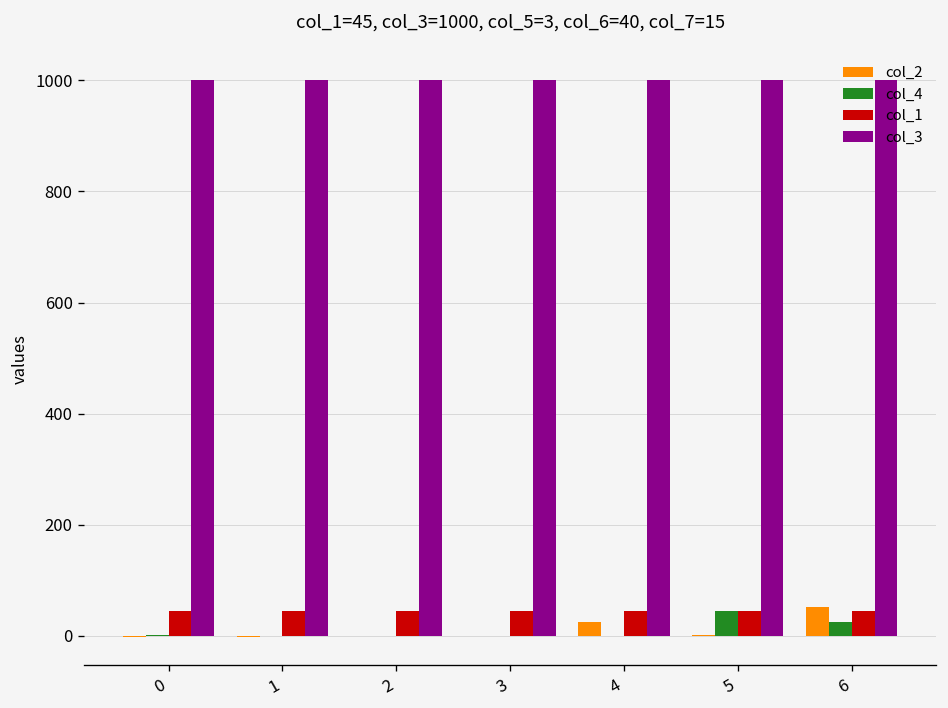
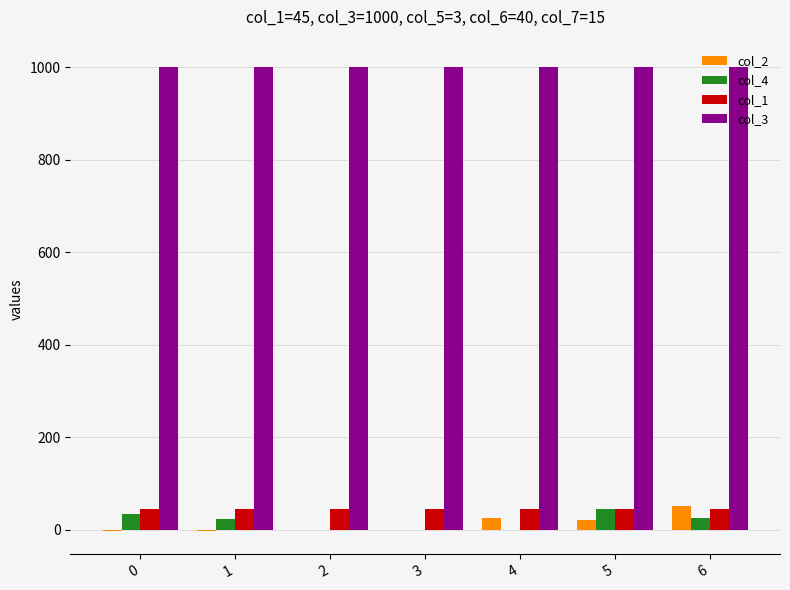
  {
    "col_2": {
      "3": 0,
      "4": 30,
-     "5": 0,
+     "5": 20,
      "6": 50
    },
    "col_4": {
-     "0": 0,
-     "1": 0,
+     "0": 30,
+     "1": 20,
      "5": 40,
      "6": 30
    },
    "col_1": {
      "0": 50,
      "1": 50,
      "2": 50,
      "3": 50,
      "4": 50,
      "5": 50,
      "6": 50
    },
    "col_3": {
      "0": 1000,
      "1": 1000,
      "2": 1000,
      "3": 1000,
      "4": 1000,
      "5": 1000,
      "6": 1000
    }
  }
